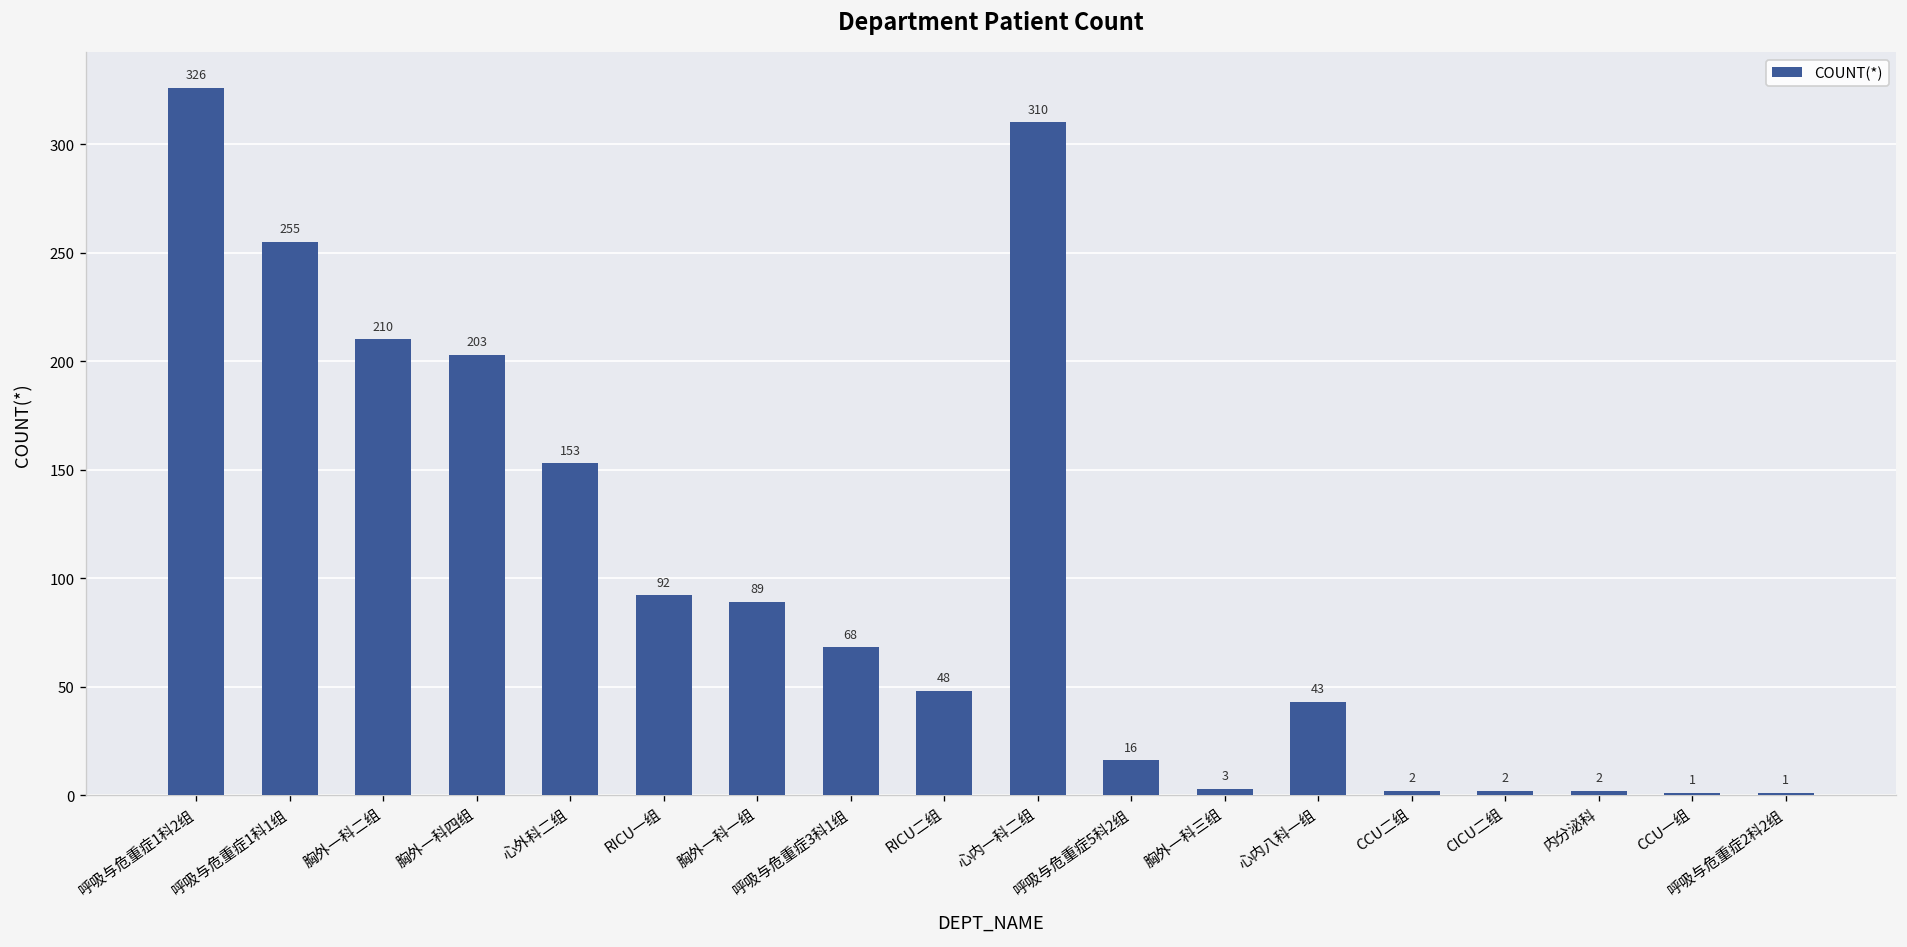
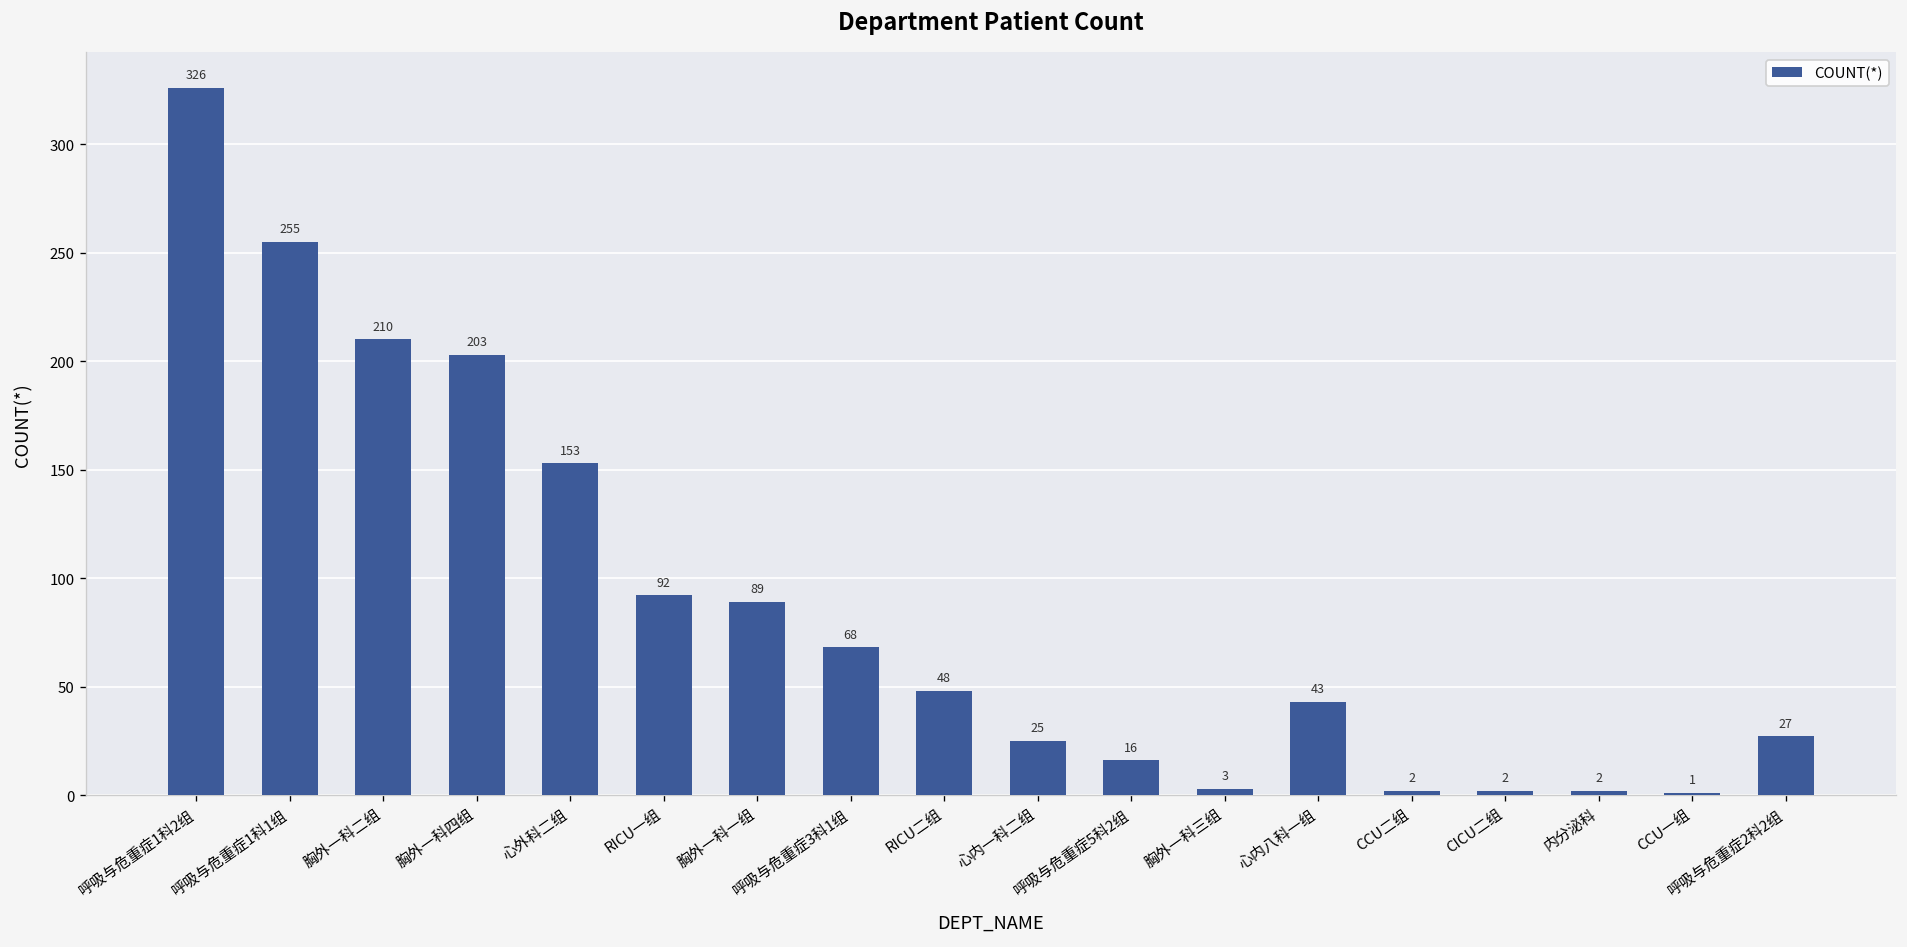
  {
    "呼吸与危重症1科2组": 326,
    "呼吸与危重症1科1组": 255,
    "胸外一科二组": 210,
    "胸外一科四组": 203,
    "心外科二组": 153,
    "RICU一组": 92,
    "胸外一科一组": 89,
    "呼吸与危重症3科1组": 68,
    "RICU二组": 48,
-   "心内一科二组": 310,
+   "心内一科二组": 25,
    "呼吸与危重症5科2组": 16,
    "胸外一科三组": 3,
    "心内八科一组": 43,
    "CCU二组": 2,
    "CICU二组": 2,
    "内分泌科": 2,
    "CCU一组": 1,
-   "呼吸与危重症2科2组": 1
+   "呼吸与危重症2科2组": 27
  }
